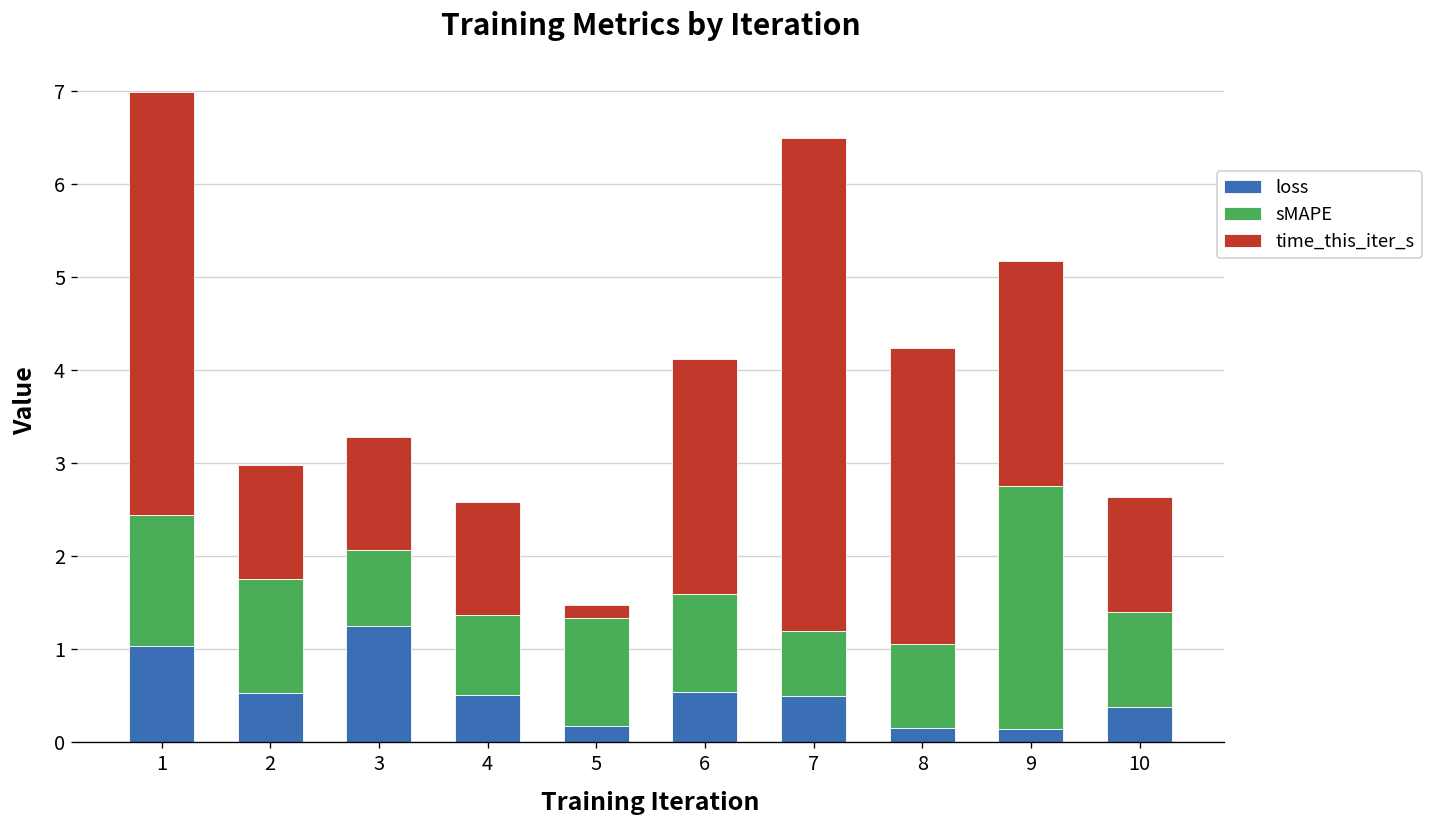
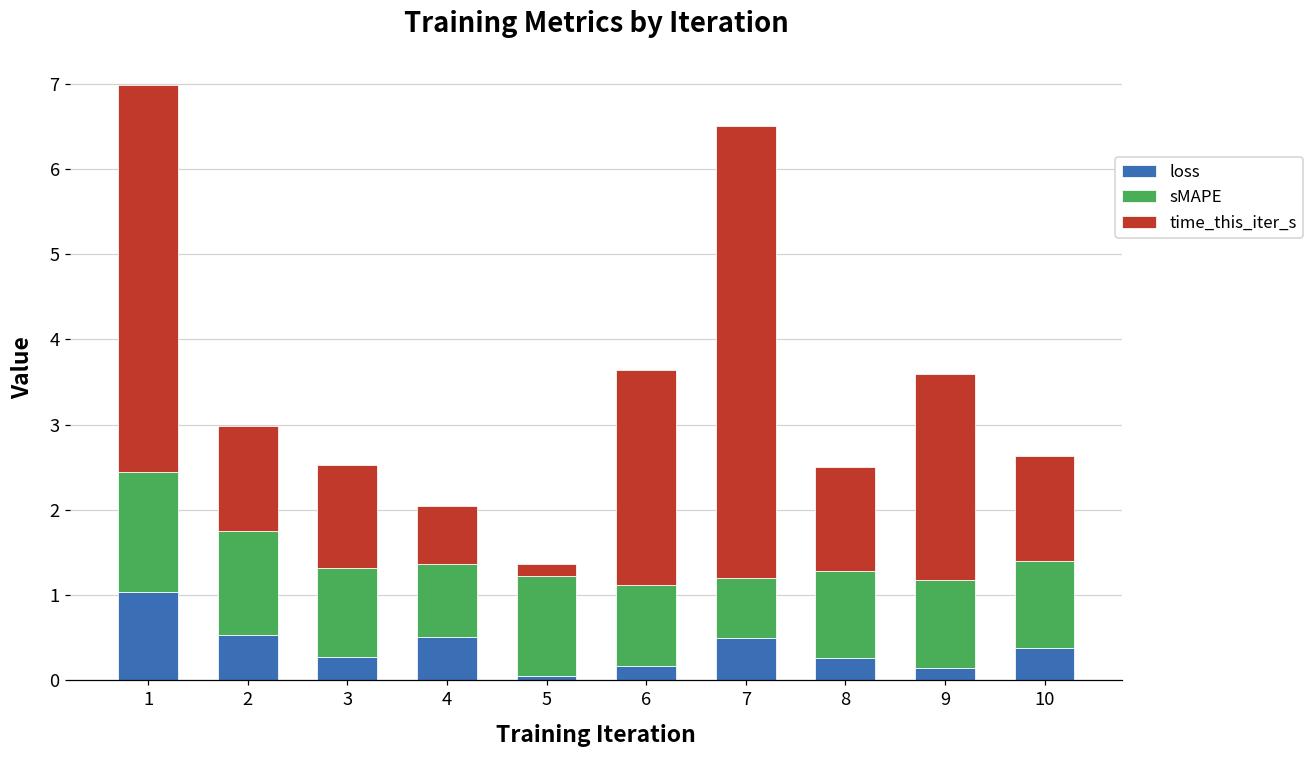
  {
    "loss": {
      "1": 1.0,
      "2": 0.5,
-     "3": 1.2,
+     "3": 0.3,
      "4": 0.5,
-     "5": 0.2,
-     "6": 0.5,
+     "5": 0.1,
+     "6": 0.2,
      "7": 0.5,
-     "8": 0.1,
+     "8": 0.3,
      "9": 0.1,
      "10": 0.4
    },
    "sMAPE": {
      "1": 1.4,
      "2": 1.2,
-     "3": 0.8,
+     "3": 1.0,
      "4": 0.9,
      "5": 1.2,
-     "6": 1.1,
+     "6": 0.9,
      "7": 0.7,
-     "8": 0.9,
-     "9": 2.6,
+     "8": 1.0,
+     "9": 1.0,
      "10": 1.0
    },
    "time_this_iter_s": {
      "1": 4.5,
      "2": 1.2,
      "3": 1.2,
-     "4": 1.2,
+     "4": 0.7,
      "5": 0.1,
      "6": 2.5,
      "7": 5.3,
-     "8": 3.2,
+     "8": 1.2,
      "9": 2.4,
      "10": 1.2
    }
  }
